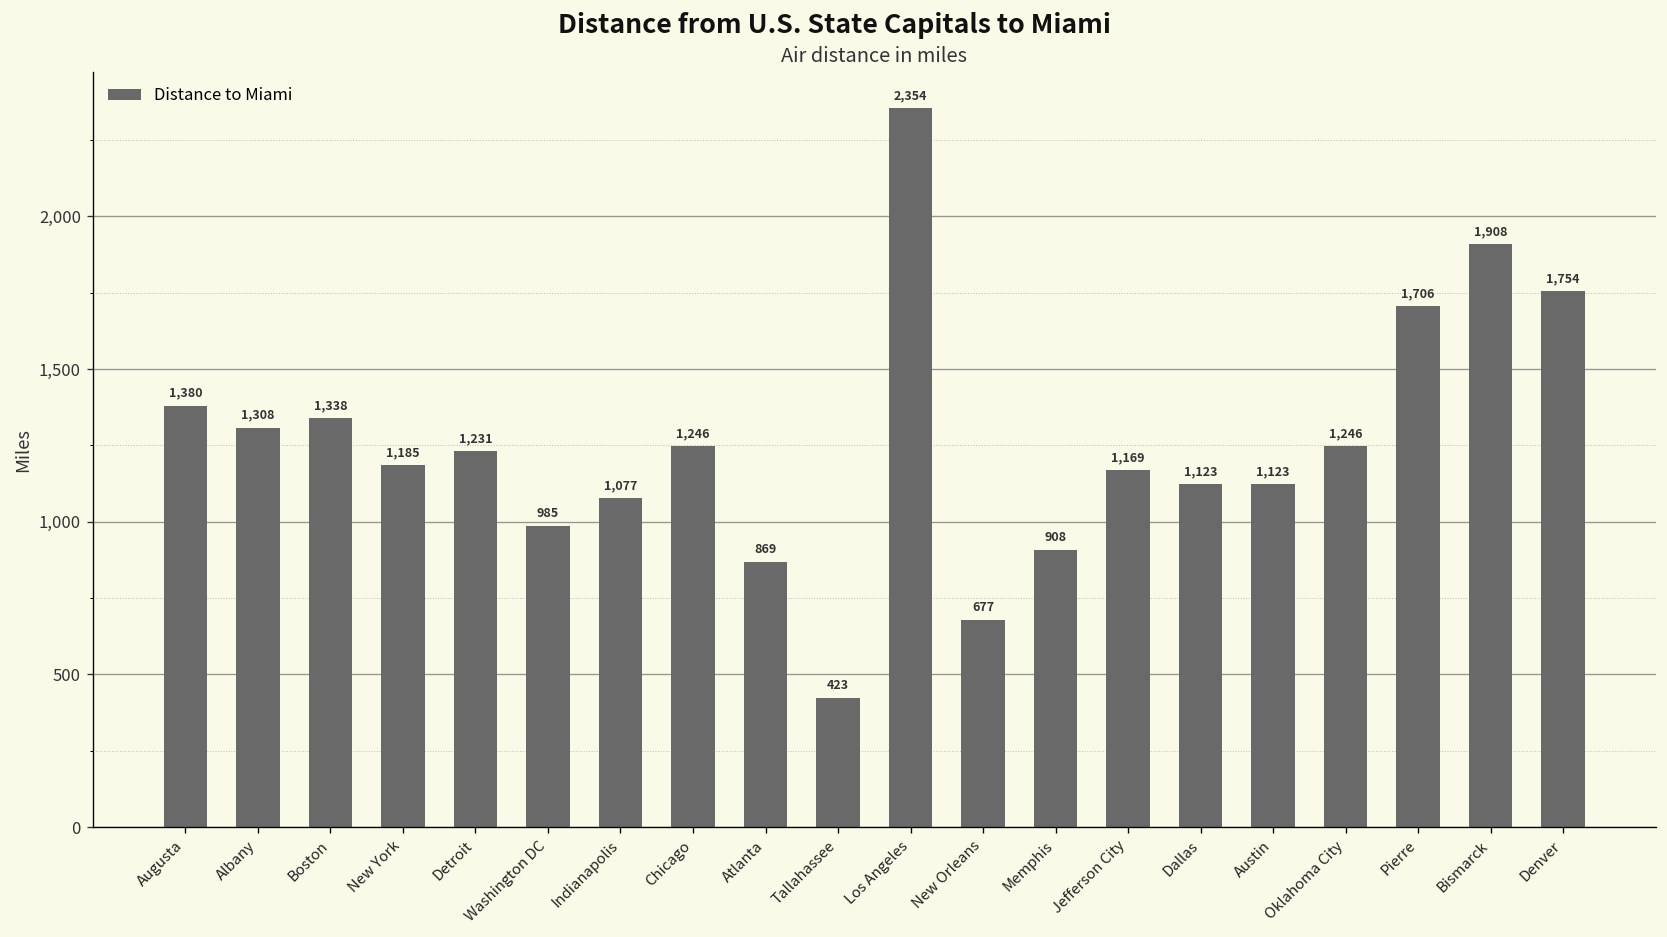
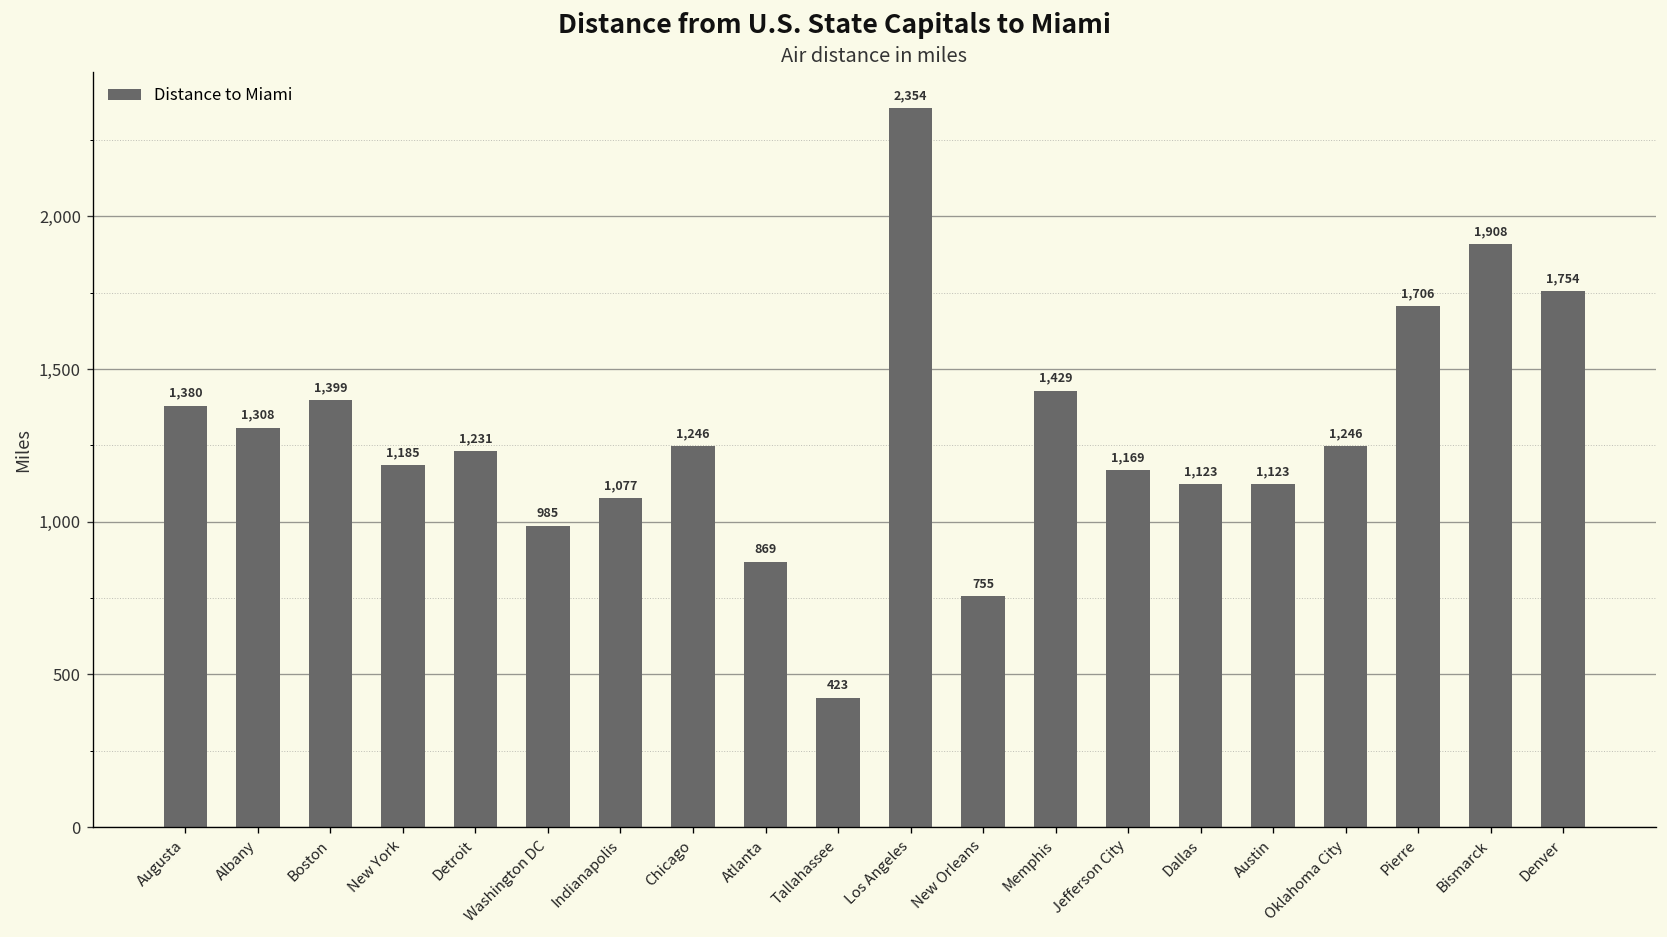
  {
    "Augusta": "1,380",
    "Albany": "1,308",
-   "Boston": "1,338",
+   "Boston": "1,399",
    "New York": "1,185",
    "Detroit": "1,231",
    "Washington DC": "985",
    "Indianapolis": "1,077",
    "Chicago": "1,246",
    "Atlanta": "869",
    "Tallahassee": "423",
    "Los Angeles": "2,354",
-   "New Orleans": "677",
-   "Memphis": "908",
+   "New Orleans": "755",
+   "Memphis": "1,429",
    "Jefferson City": "1,169",
    "Dallas": "1,123",
    "Austin": "1,123",
    "Oklahoma City": "1,246",
    "Pierre": "1,706",
    "Bismarck": "1,908",
    "Denver": "1,754"
  }
